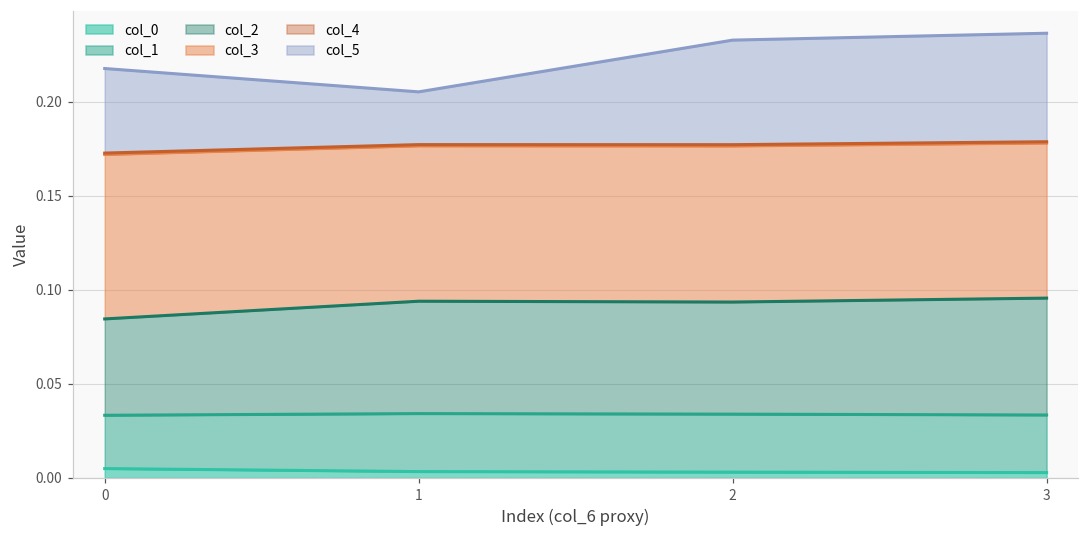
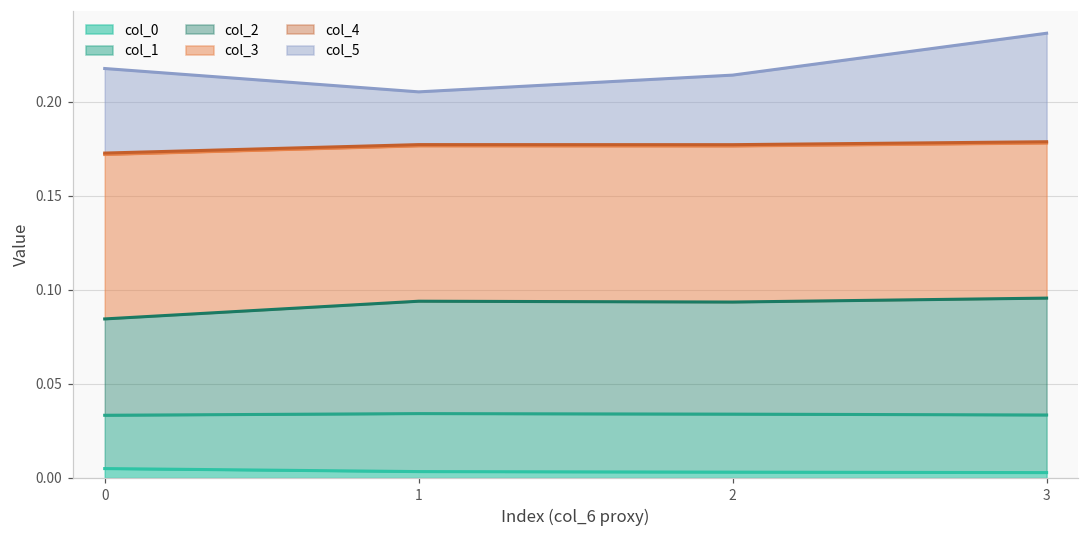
  {
    "col_5": {
      "0": 0.045,
      "1": 0.028,
-     "2": 0.056,
+     "2": 0.037,
      "3": 0.058
    }
  }
